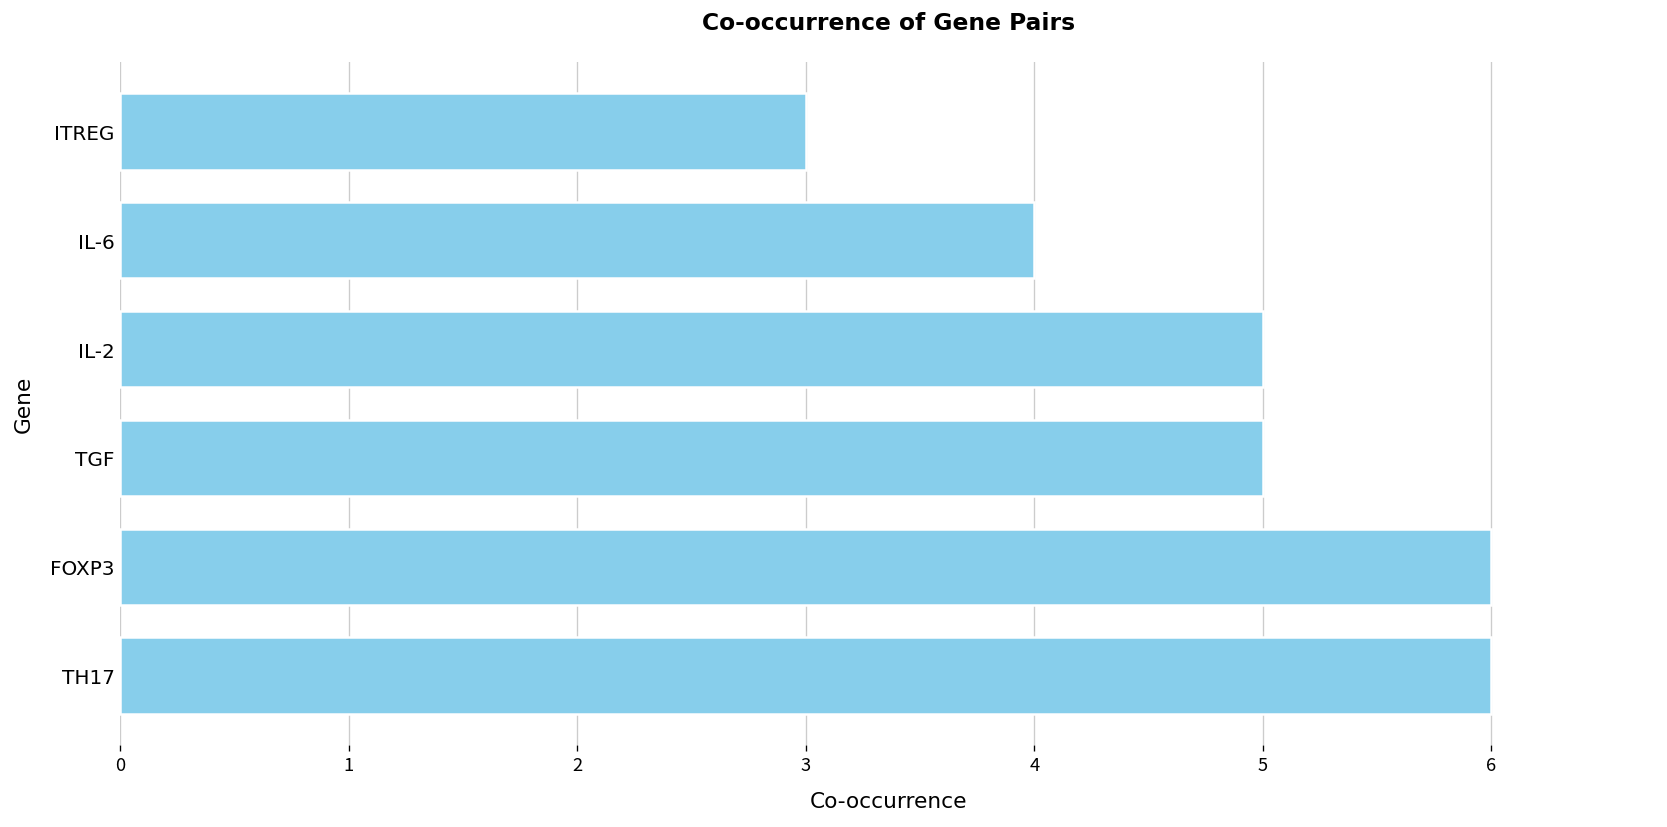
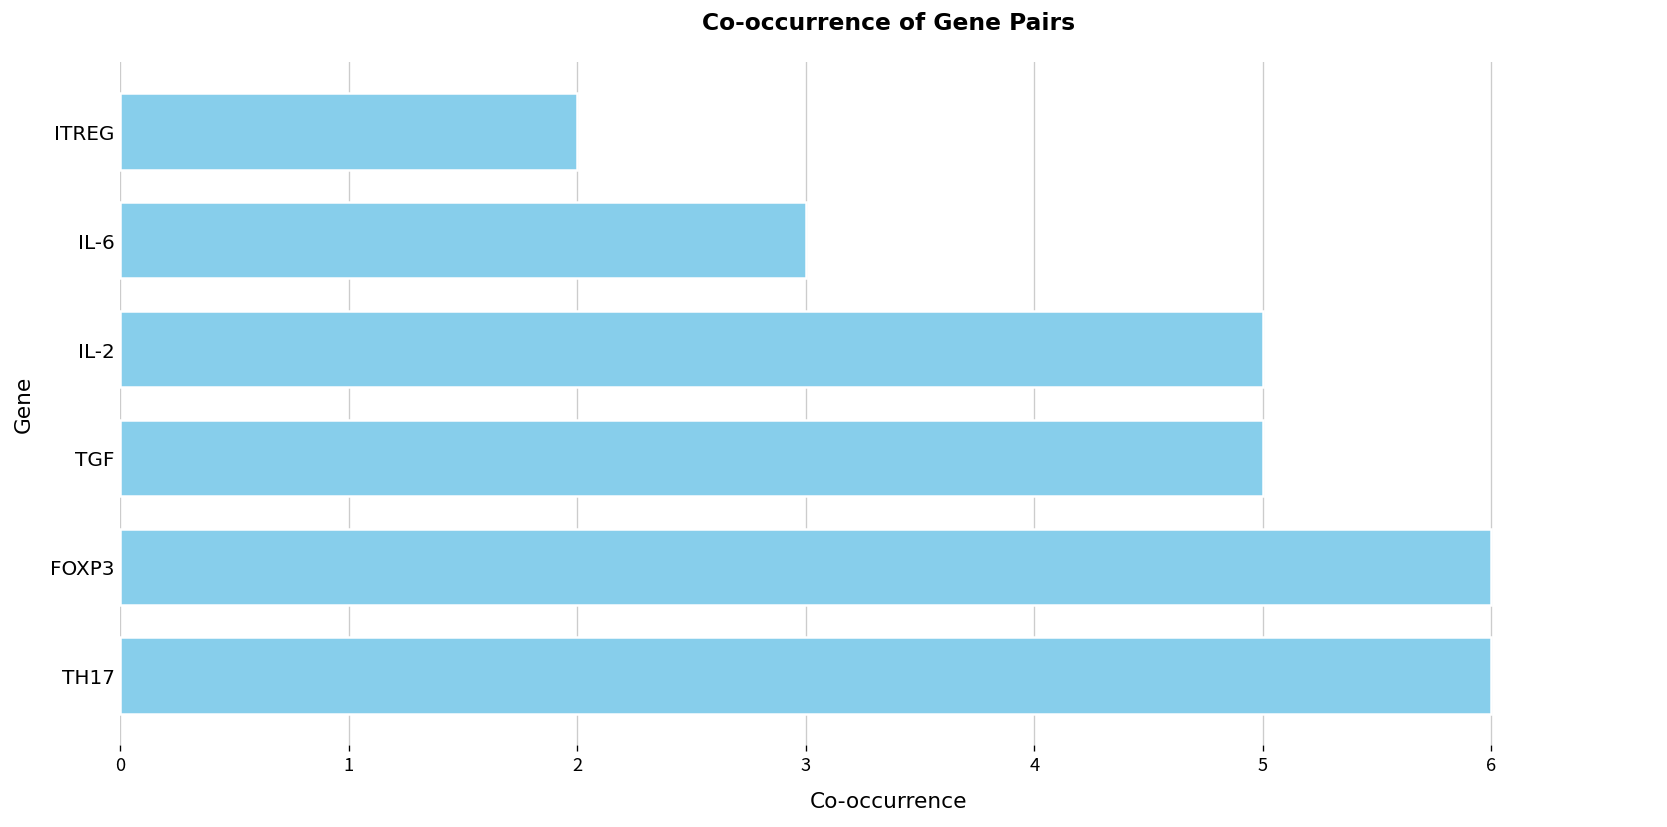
  {
-   "ITREG": 3,
-   "IL-6": 4,
+   "ITREG": 2,
+   "IL-6": 3,
    "IL-2": 5,
    "TGF": 5,
    "FOXP3": 6,
    "TH17": 6
  }
